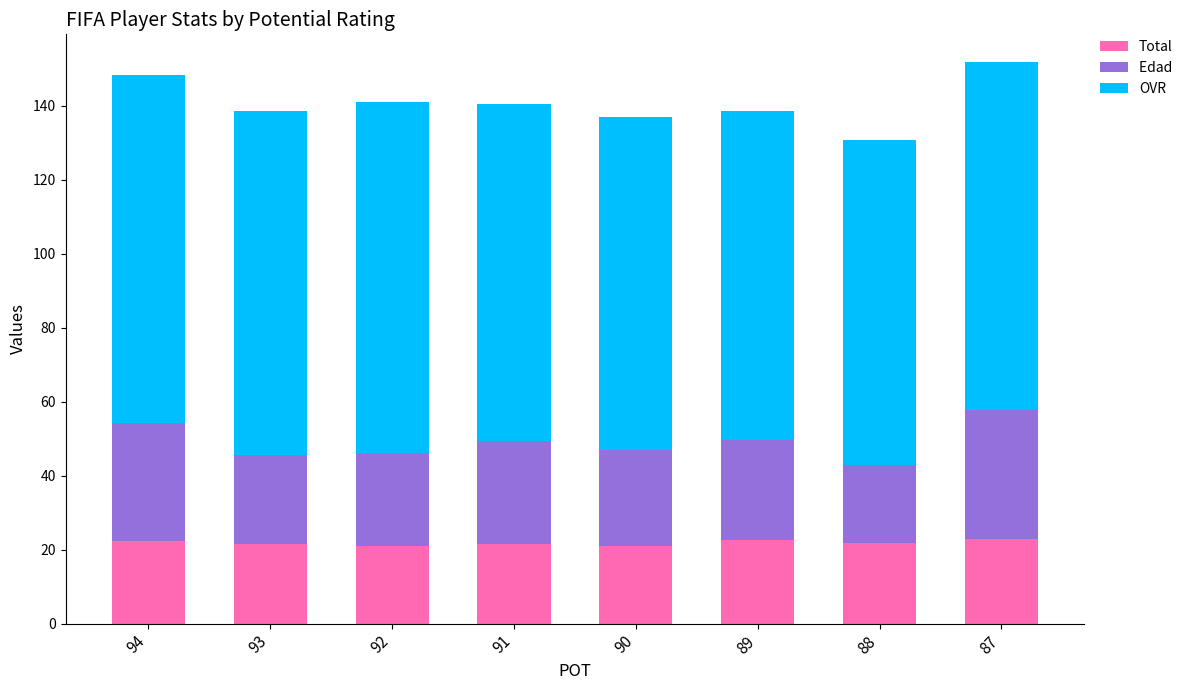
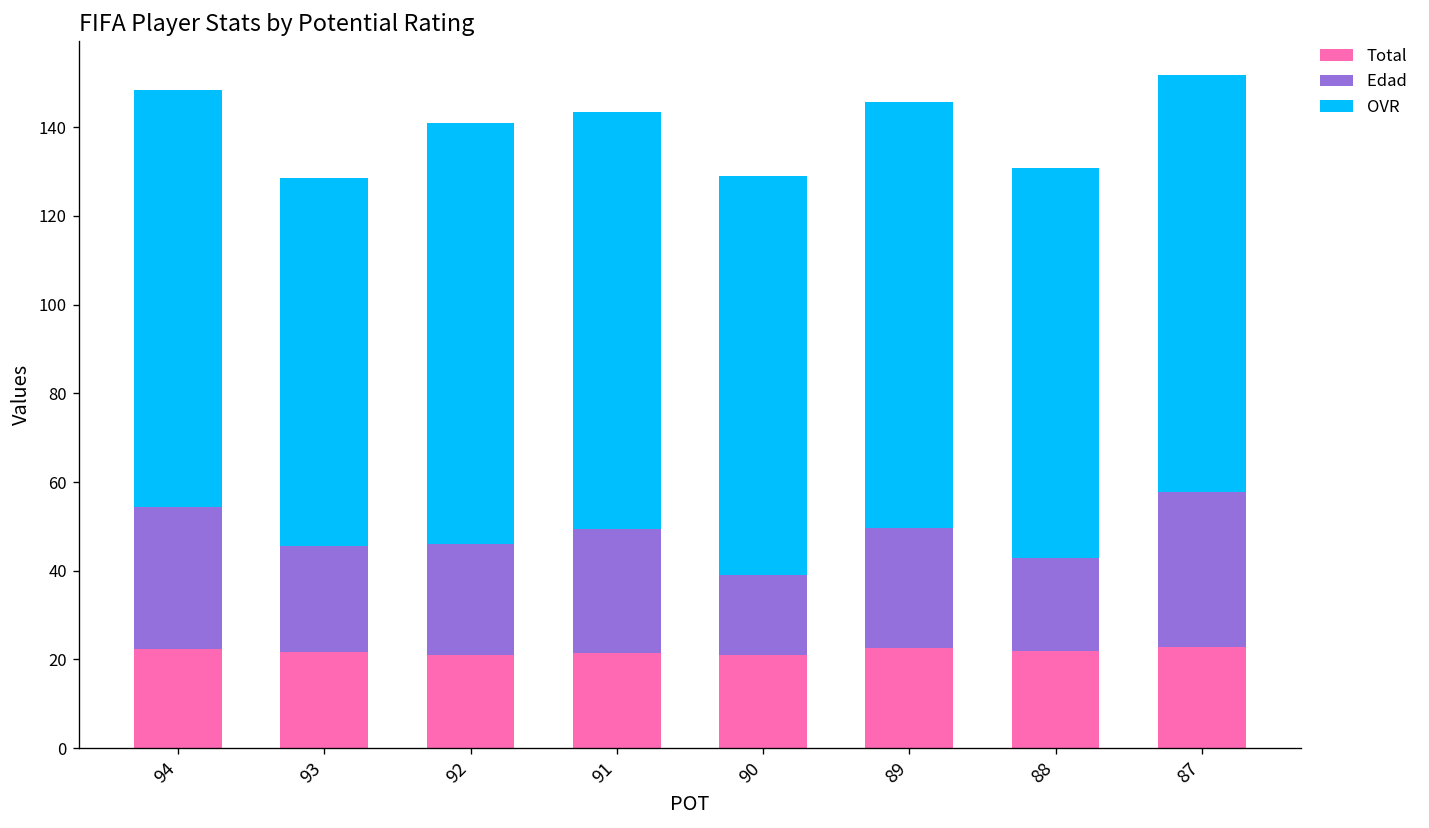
  {
    "Total": {
      "94": 22,
      "93": 22,
      "92": 21,
      "91": 21,
      "90": 21,
      "89": 23,
      "88": 22,
      "87": 23
    },
    "Edad": {
      "94": 32,
      "93": 24,
      "92": 25,
      "91": 28,
-     "90": 26,
+     "90": 18,
      "89": 27,
      "88": 21,
      "87": 35
    },
    "OVR": {
      "94": 94,
-     "93": 93,
+     "93": 83,
      "92": 95,
-     "91": 91,
+     "91": 94,
      "90": 90,
-     "89": 89,
+     "89": 96,
      "88": 88,
      "87": 94
    }
  }
